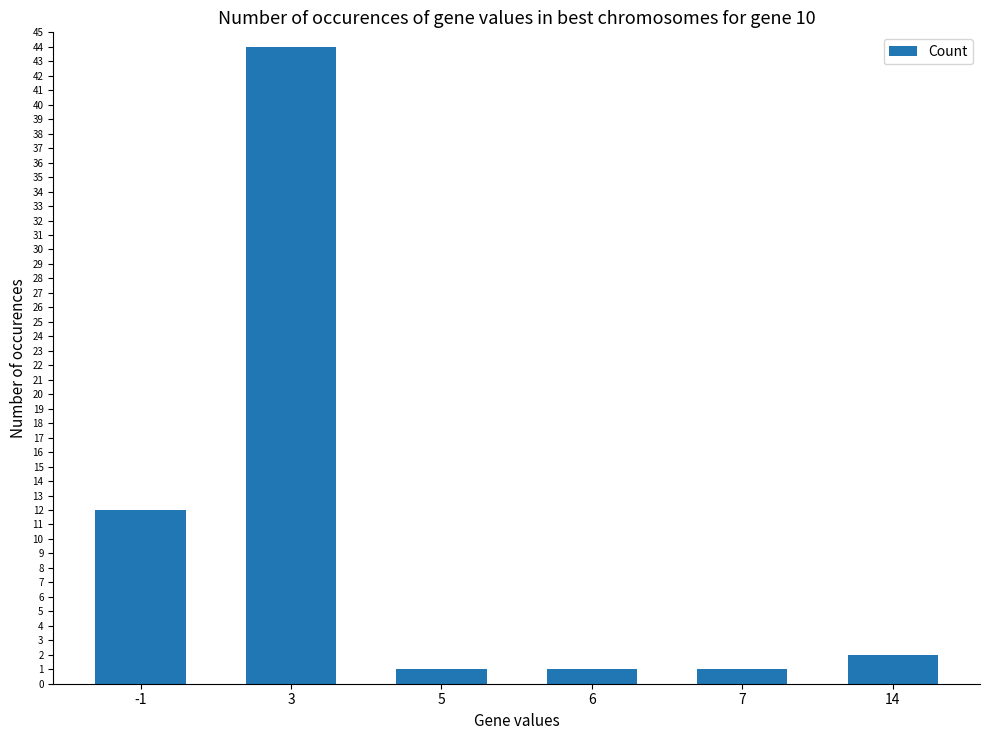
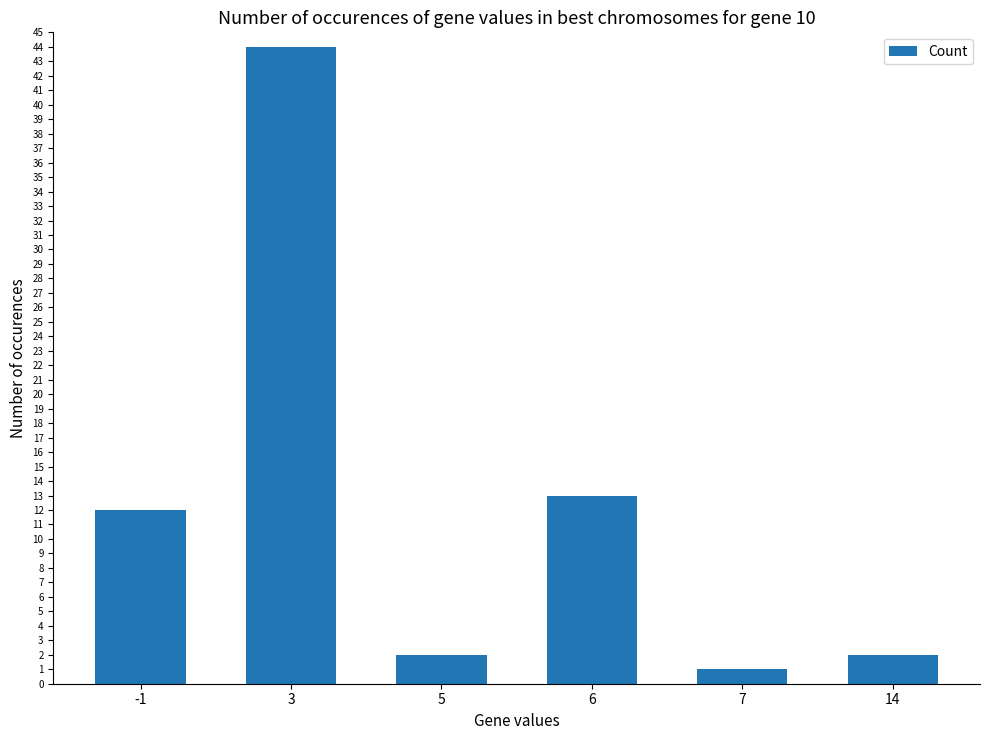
  {
    "-1": 12,
    "3": 44,
-   "5": 1,
-   "6": 1,
+   "5": 2,
+   "6": 13,
    "7": 1,
    "14": 2
  }
